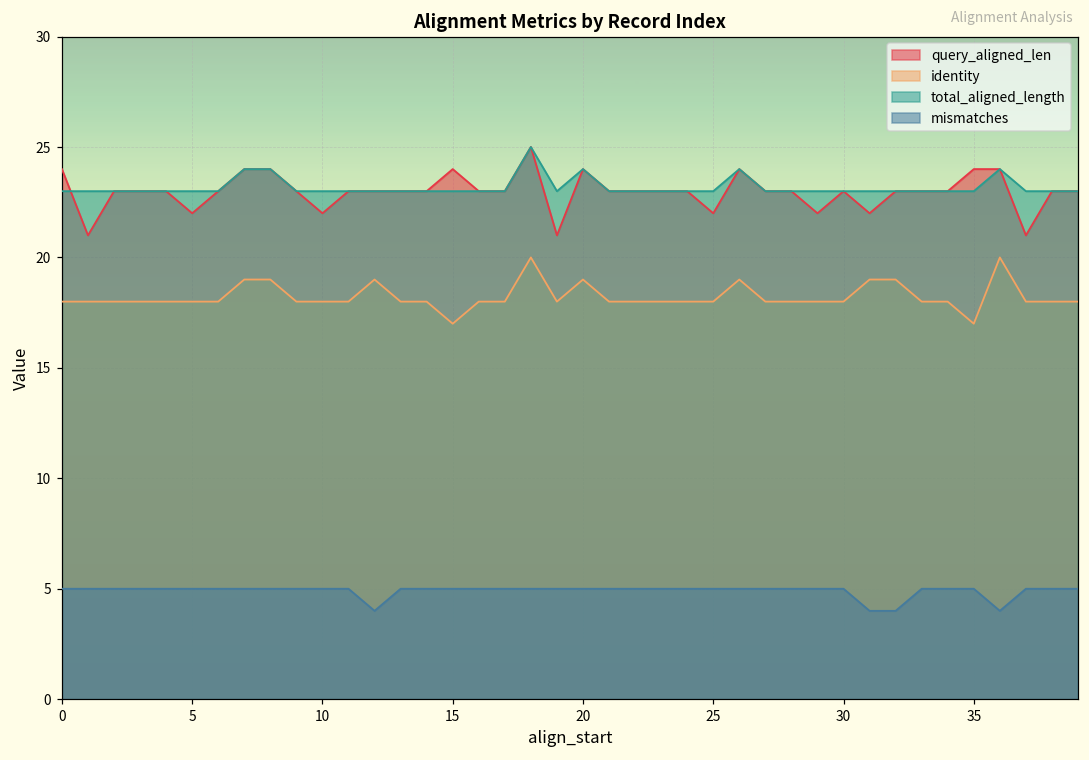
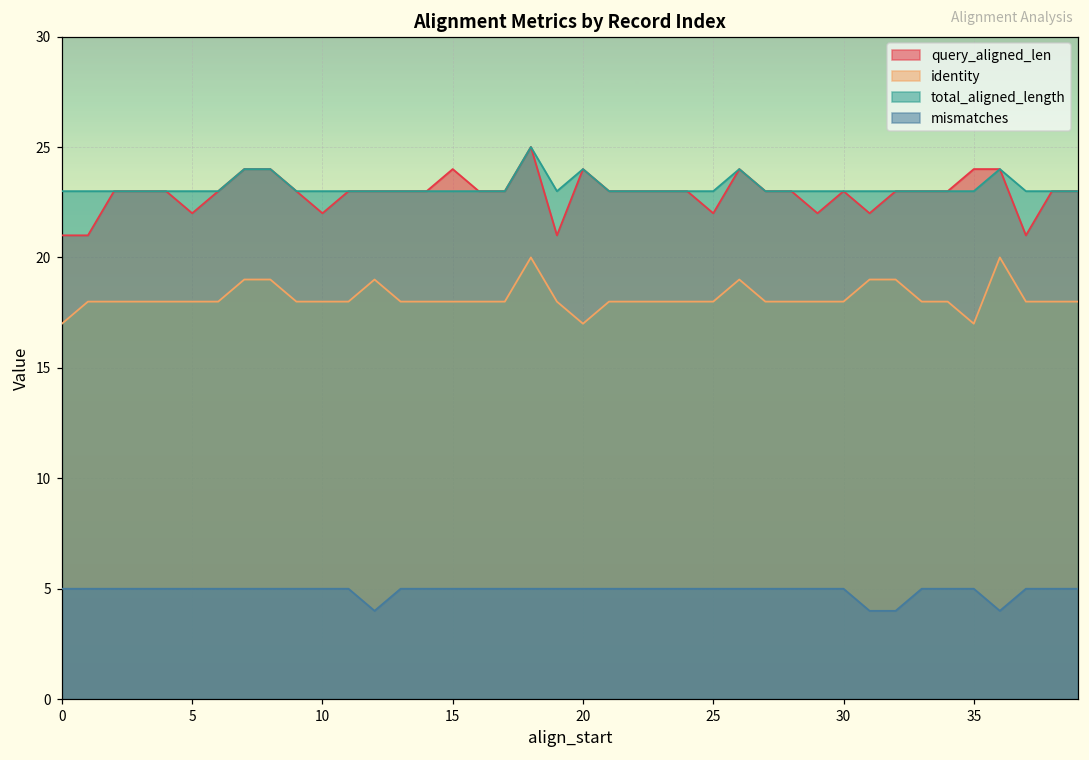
  {
    "query_aligned_len": {
-     "0": 24,
+     "0": 21,
      "5": 22,
      "10": 22,
      "15": 24,
      "25": 22,
      "35": 24
    },
    "identity": {
-     "0": 18,
+     "0": 17,
      "5": 18,
      "10": 18,
-     "15": 17,
-     "20": 19,
+     "15": 18,
+     "20": 17,
      "25": 18,
      "30": 18,
      "35": 17
    }
  }
